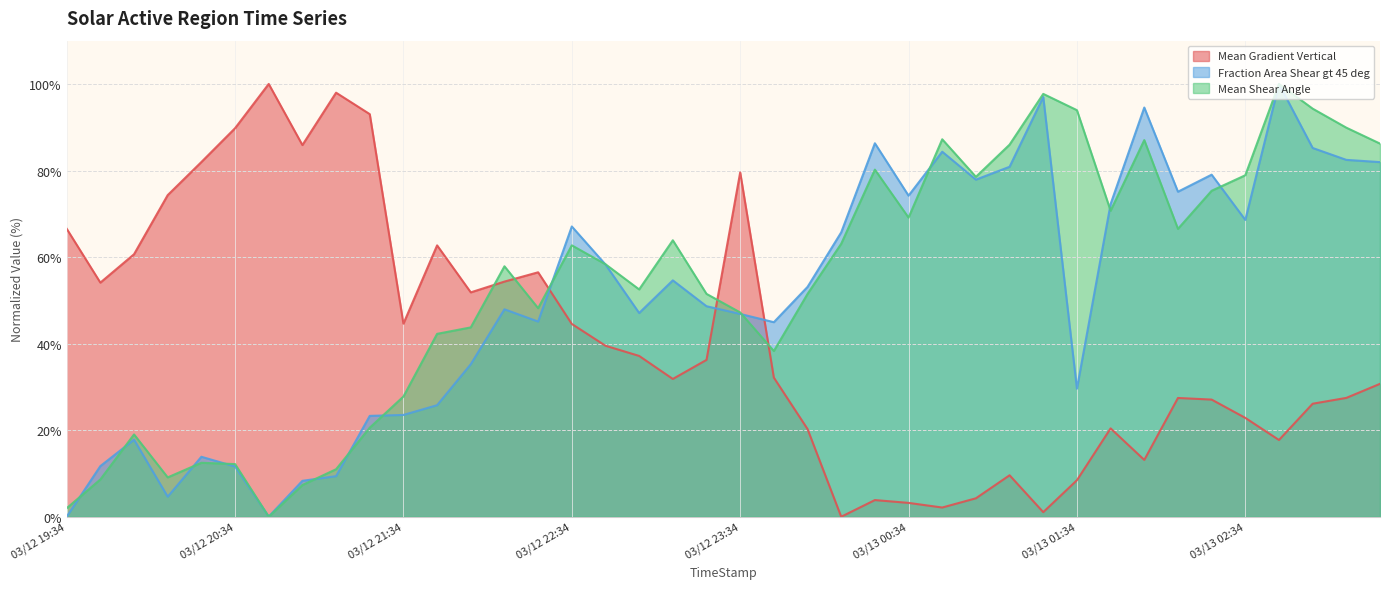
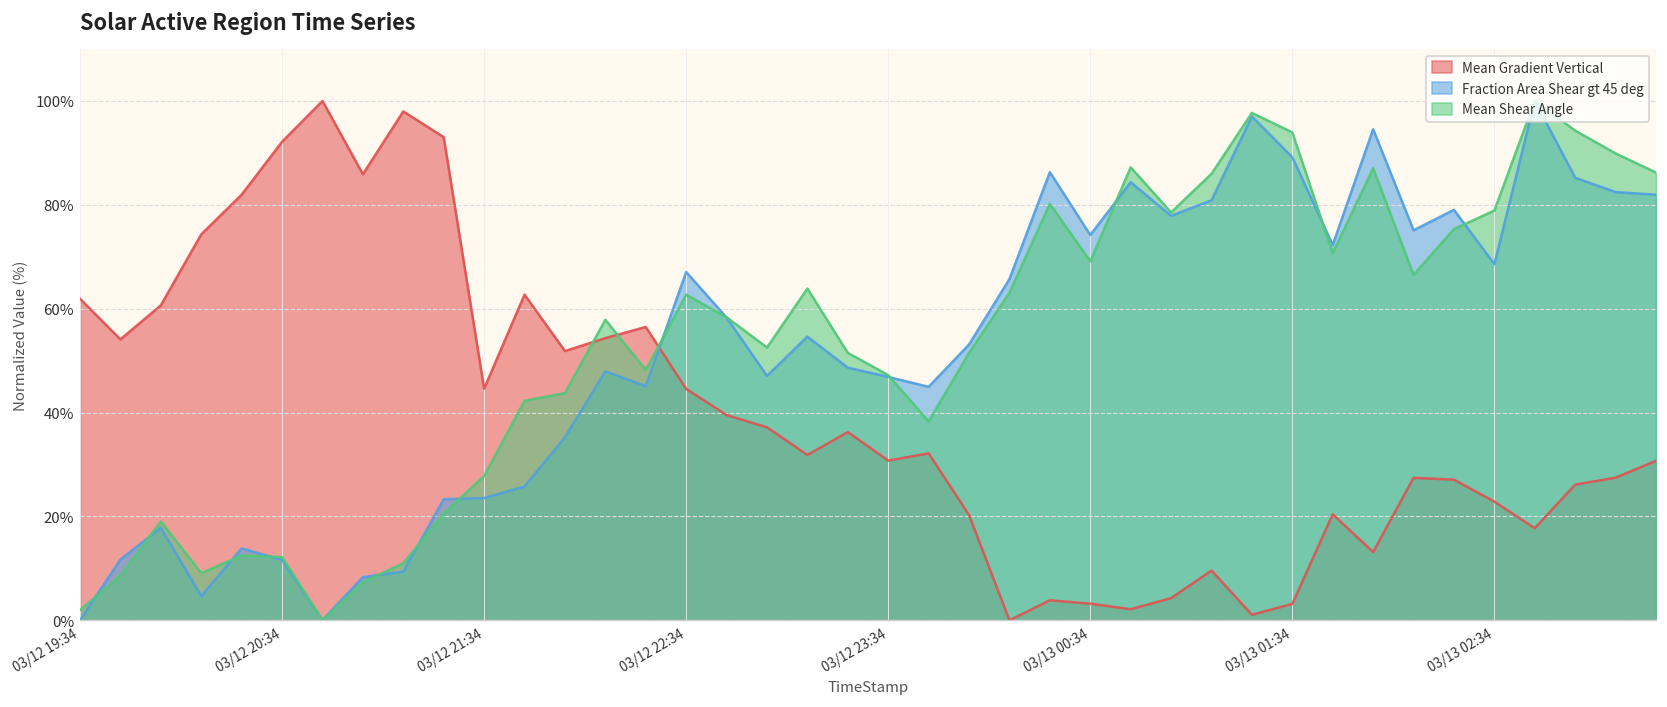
  {
    "Mean Gradient Vertical": {
-     "03/12 19:34": "67%",
-     "03/12 20:34": "90%",
+     "03/12 19:34": "62%",
+     "03/12 20:34": "92%",
      "03/12 21:34": "45%",
      "03/12 22:34": "45%",
-     "03/12 23:34": "80%",
+     "03/12 23:34": "31%",
      "03/13 00:34": "3%",
-     "03/13 01:34": "8%",
+     "03/13 01:34": "3%",
      "03/13 02:34": "23%"
    },
    "Fraction Area Shear gt 45 deg": {
      "03/12 19:34": "0%",
      "03/12 21:34": "24%",
      "03/12 22:34": "67%",
      "03/13 00:34": "74%",
-     "03/13 01:34": "30%",
+     "03/13 01:34": "89%",
      "03/13 02:34": "69%"
    },
    "Mean Shear Angle": {
      "03/12 19:34": "2%",
      "03/12 21:34": "28%",
      "03/12 22:34": "63%",
      "03/13 00:34": "69%",
      "03/13 01:34": "94%",
      "03/13 02:34": "79%"
    }
  }
